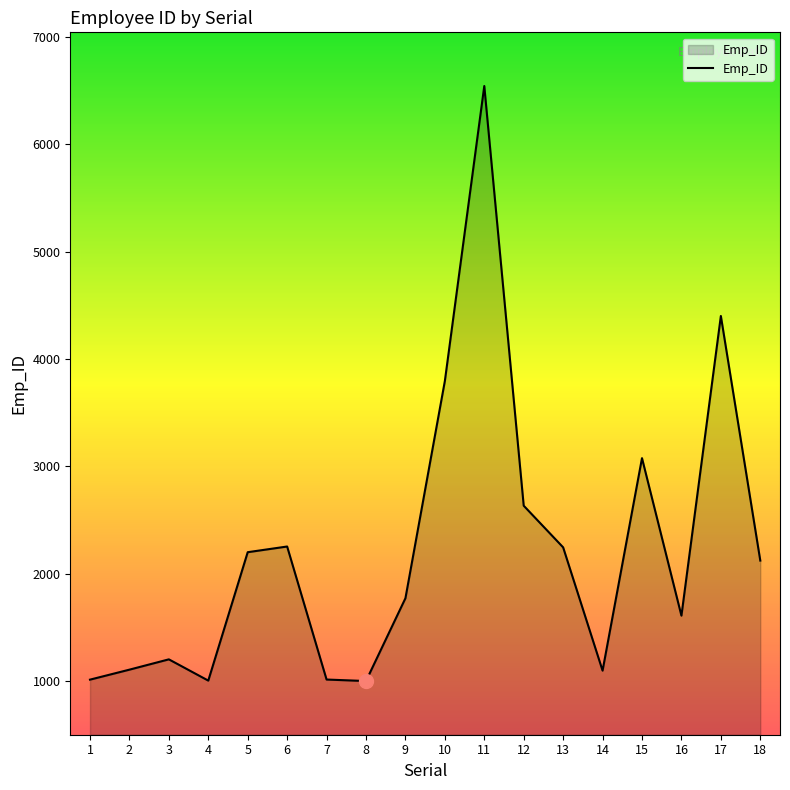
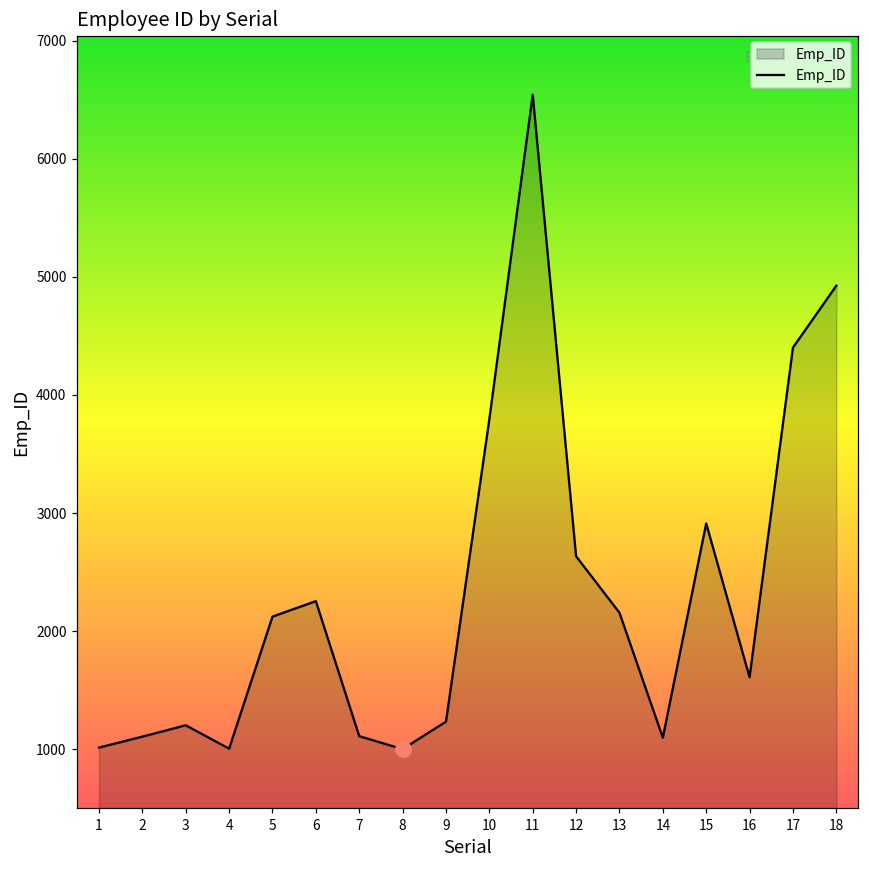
  {
    "Emp_ID": {
      "1": 1010,
      "2": 1110,
      "3": 1200,
      "4": 1010,
-     "5": 2200,
+     "5": 2120,
      "6": 2250,
-     "7": 1020,
-     "9": 1770,
+     "7": 1110,
+     "9": 1230,
      "10": 3800,
      "11": 6540,
      "12": 2630,
-     "13": 2250,
+     "13": 2160,
      "14": 1100,
-     "15": 3080,
+     "15": 2910,
      "16": 1610,
      "17": 4400,
-     "18": 2120
+     "18": 4930
    }
  }
